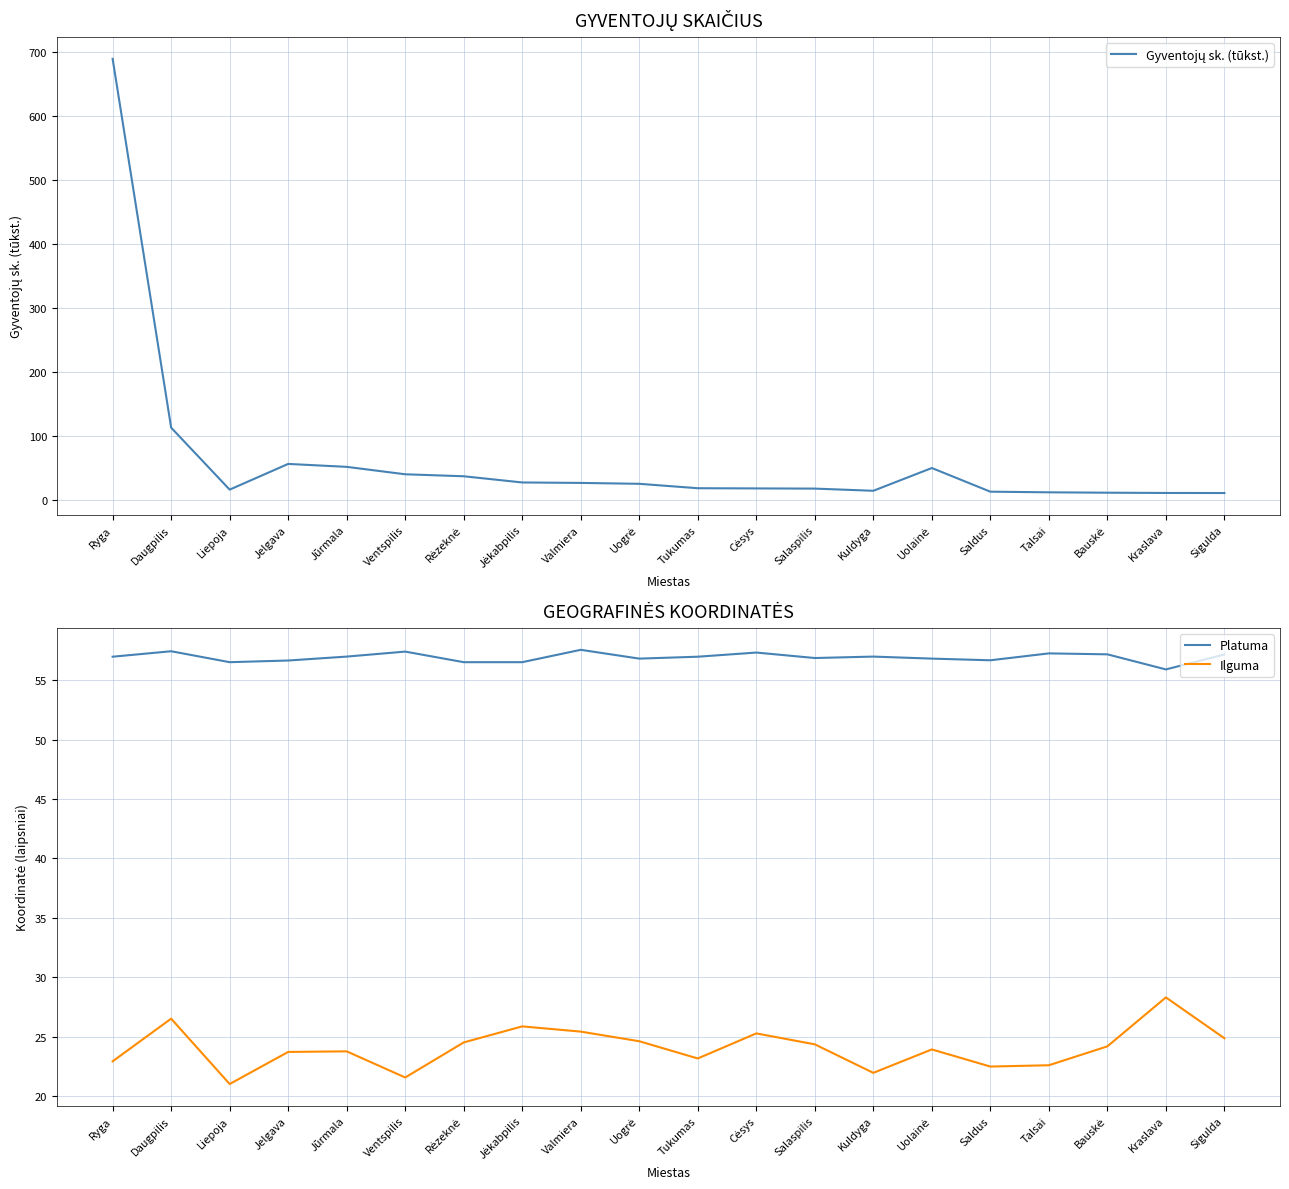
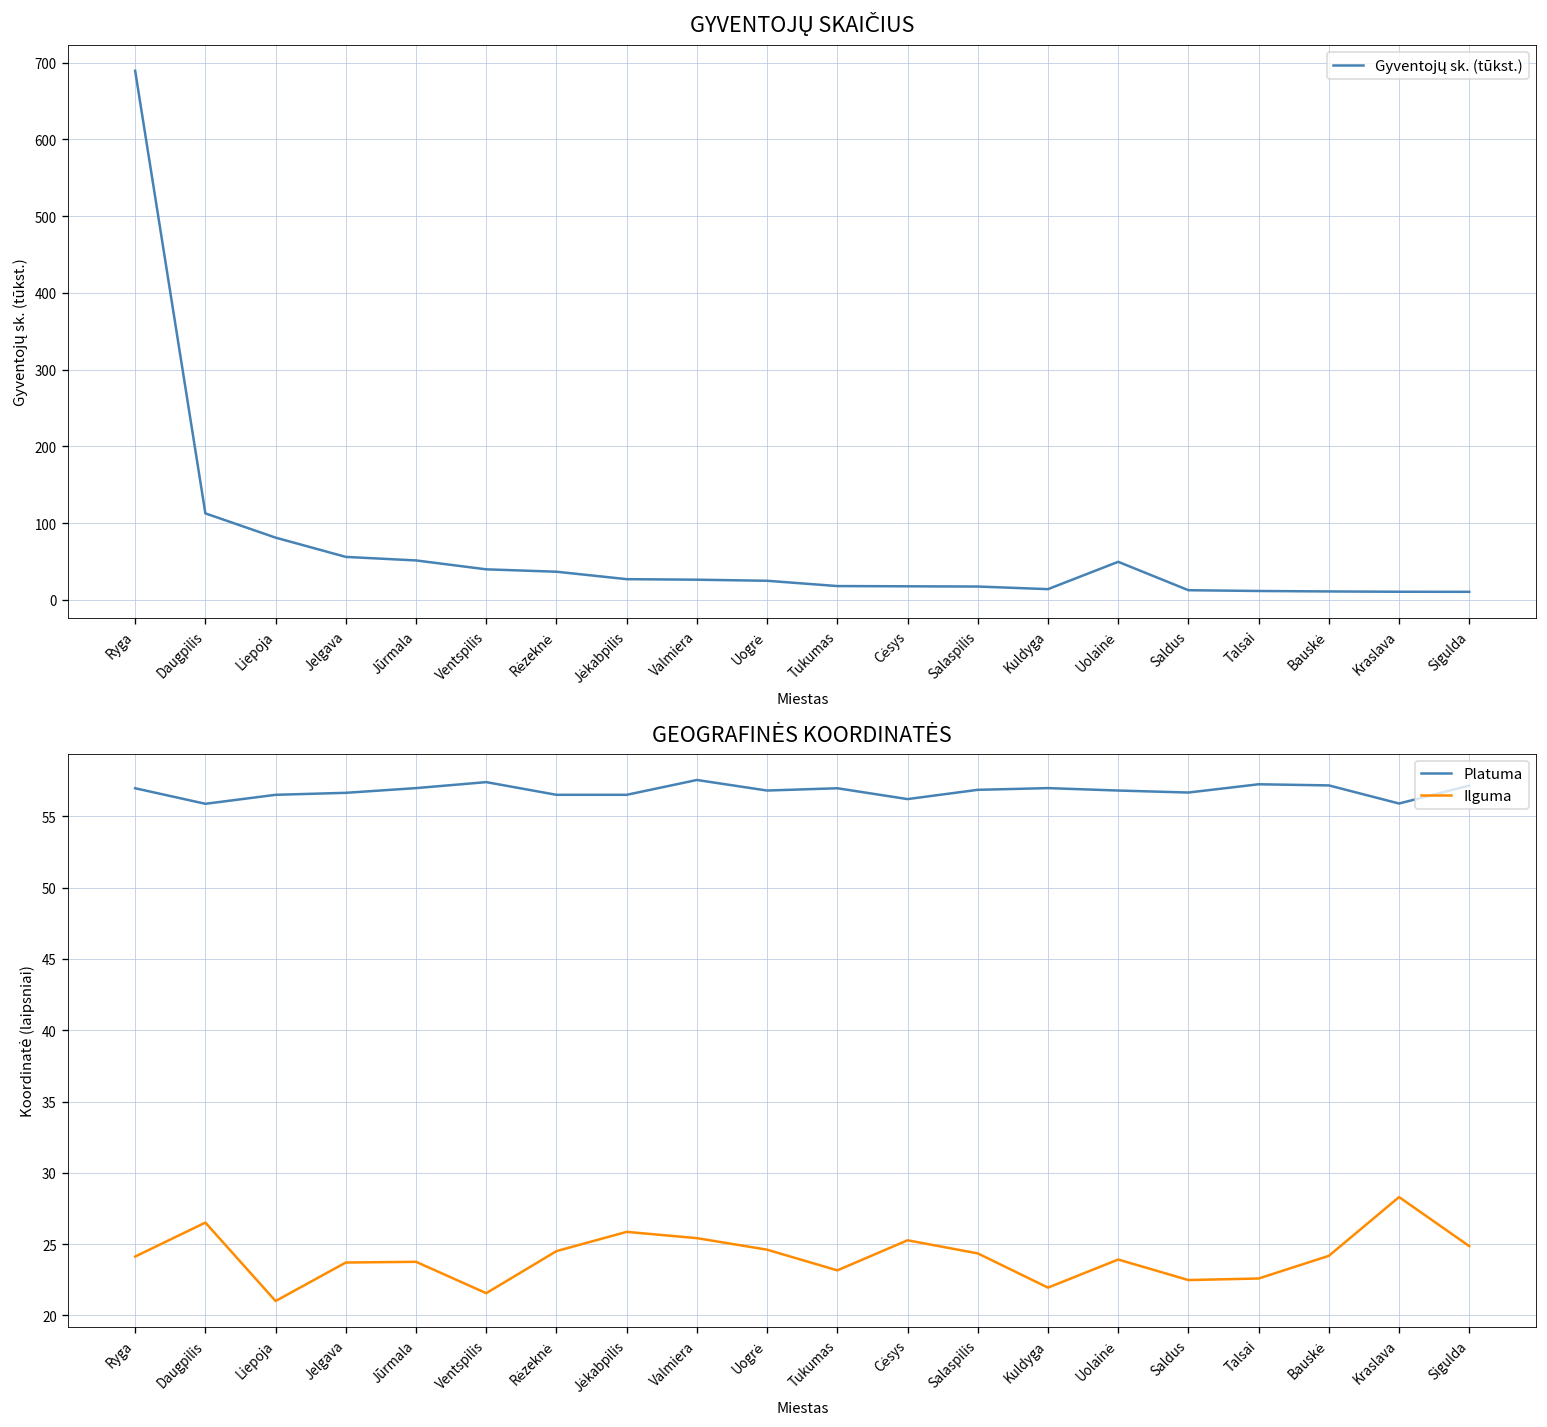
  {
    "GYVENTOJŲ SKAIČIUS": {
      "Ryga": 690,
      "Daugpilis": 110,
-     "Liepoja": 20,
+     "Liepoja": 80,
      "Jelgava": 60,
      "Jūrmala": 50,
      "Ventspilis": 40,
      "Rėzeknė": 40,
      "Jėkabpilis": 30,
      "Valmiera": 30,
      "Uogrė": 20,
      "Tukumas": 20,
      "Cėsys": 20,
      "Salaspilis": 20,
      "Kuldyga": 10,
      "Uolainė": 50,
      "Saldus": 10,
      "Talsai": 10,
      "Bauskė": 10,
      "Kraslava": 10,
      "Sigulda": 10
    },
    "GEOGRAFINĖS KOORDINATĖS": {
      "Platuma": {
        "Ryga": 57.0,
-       "Daugpilis": 57.4,
+       "Daugpilis": 55.9,
        "Liepoja": 56.5,
        "Jelgava": 56.7,
        "Jūrmala": 57.0,
        "Ventspilis": 57.4,
        "Rėzeknė": 56.5,
        "Jėkabpilis": 56.5,
        "Valmiera": 57.6,
        "Uogrė": 56.8,
        "Tukumas": 57.0,
-       "Cėsys": 57.3,
+       "Cėsys": 56.2,
        "Salaspilis": 56.9,
        "Kuldyga": 57.0,
        "Uolainė": 56.8,
        "Saldus": 56.7,
        "Talsai": 57.3,
        "Bauskė": 57.2,
        "Kraslava": 55.9
      },
      "Ilguma": {
-       "Ryga": 22.9,
+       "Ryga": 24.1,
        "Daugpilis": 26.5,
        "Liepoja": 21.0,
        "Jelgava": 23.7,
        "Jūrmala": 23.8,
        "Ventspilis": 21.6,
        "Rėzeknė": 24.5,
        "Jėkabpilis": 25.9,
        "Valmiera": 25.4,
        "Uogrė": 24.6,
        "Tukumas": 23.2,
        "Cėsys": 25.3,
        "Salaspilis": 24.4,
        "Kuldyga": 22.0,
        "Uolainė": 23.9,
        "Saldus": 22.5,
        "Talsai": 22.6,
        "Bauskė": 24.2,
        "Kraslava": 28.3,
        "Sigulda": 24.9
      }
    }
  }
